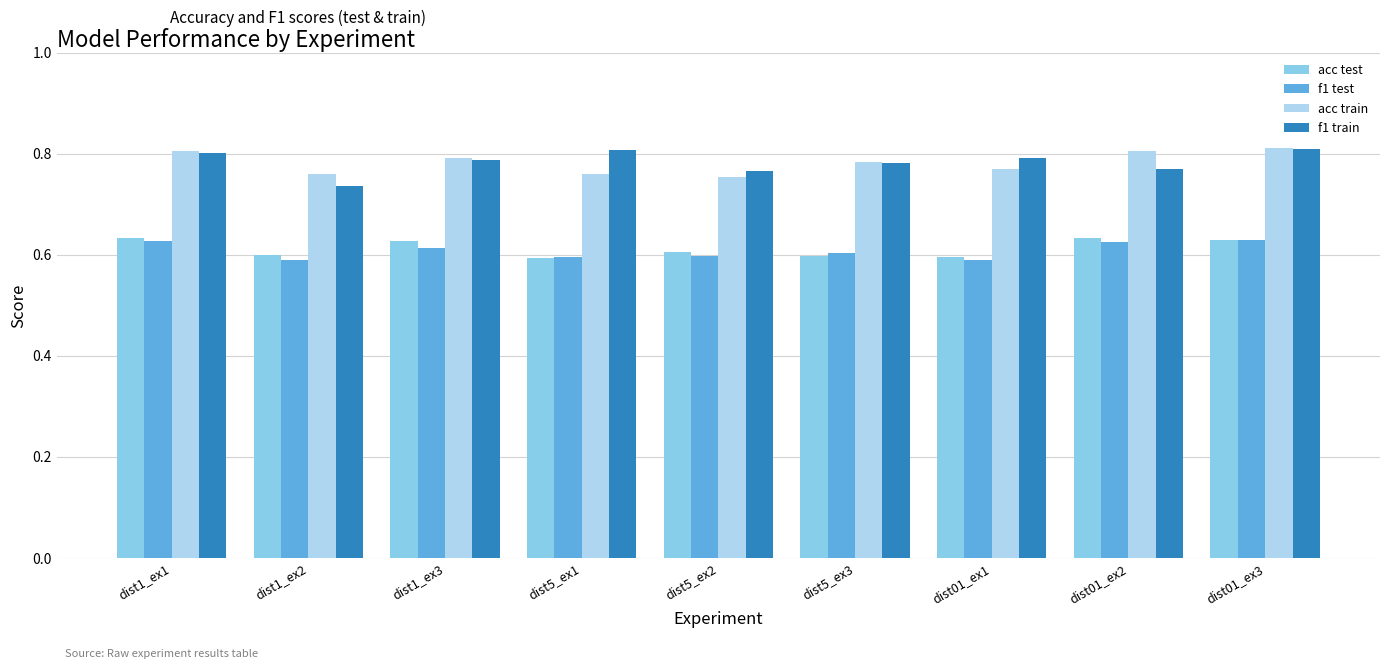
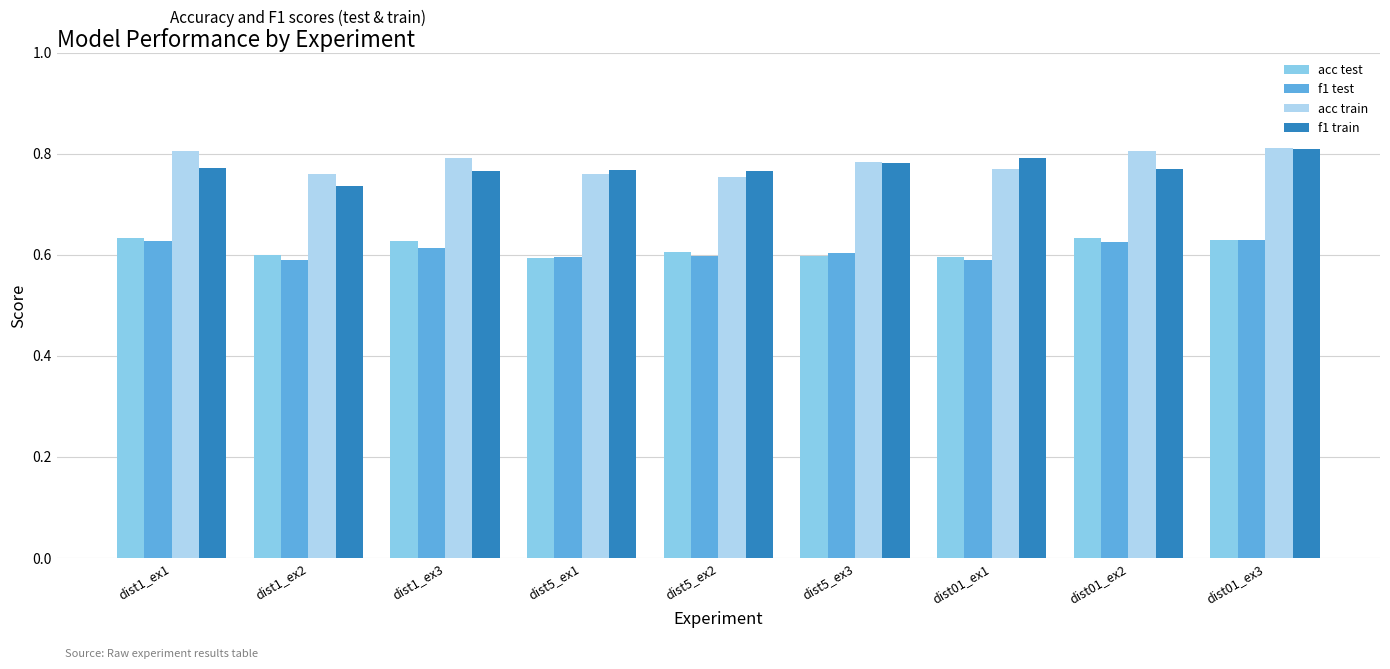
  {
    "f1 train": {
-     "dist1_ex1": 0.80,
+     "dist1_ex1": 0.77,
      "dist1_ex2": 0.74,
-     "dist1_ex3": 0.79,
-     "dist5_ex1": 0.81,
+     "dist1_ex3": 0.76,
+     "dist5_ex1": 0.77,
      "dist5_ex2": 0.77,
      "dist5_ex3": 0.78,
      "dist01_ex1": 0.79,
      "dist01_ex2": 0.77,
      "dist01_ex3": 0.81
    }
  }
